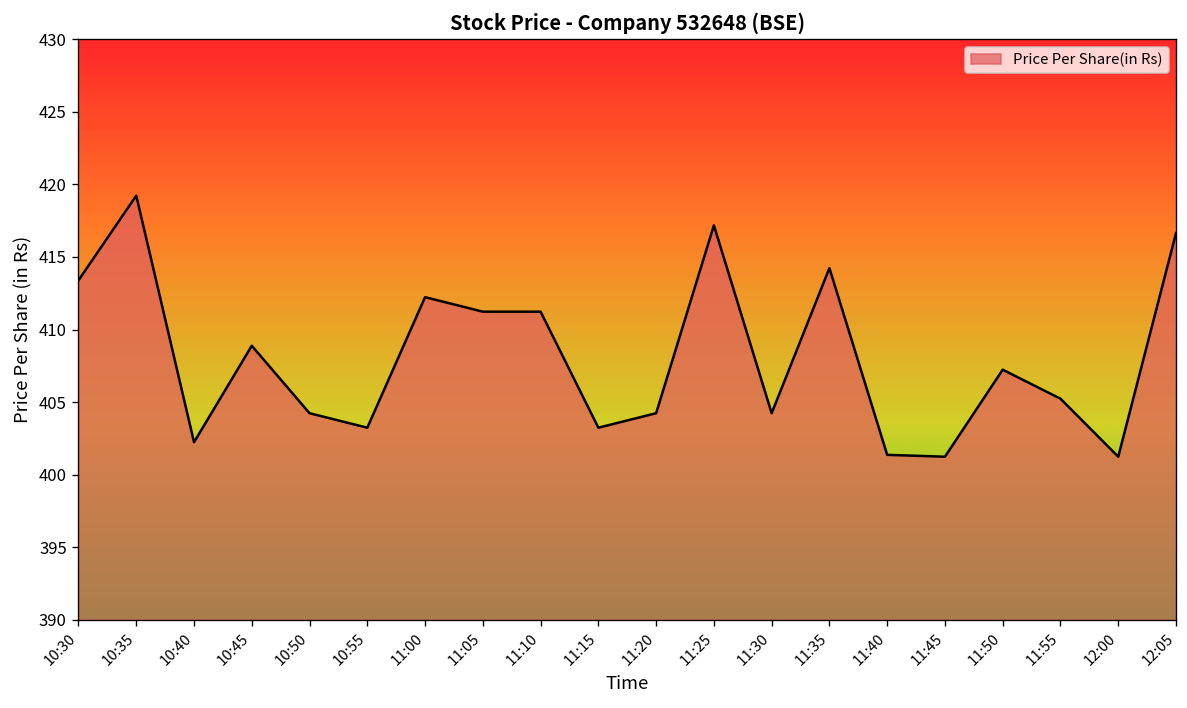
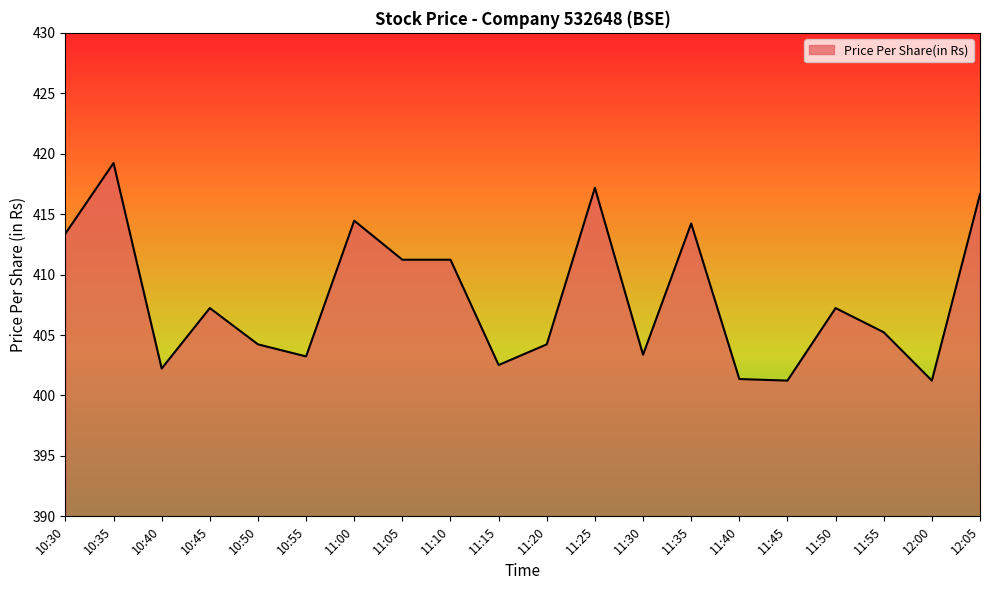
  {
    "10:30": 413.4,
    "10:35": 419.2,
    "10:40": 402.2,
-   "10:45": 408.9,
+   "10:45": 407.2,
    "10:50": 404.2,
    "10:55": 403.2,
-   "11:00": 412.2,
+   "11:00": 414.5,
    "11:05": 411.2,
    "11:10": 411.2,
-   "11:15": 403.2,
+   "11:15": 402.5,
    "11:20": 404.2,
    "11:25": 417.2,
-   "11:30": 404.2,
+   "11:30": 403.4,
    "11:35": 414.2,
    "11:40": 401.4,
    "11:45": 401.2,
    "11:50": 407.2,
    "11:55": 405.2,
    "12:00": 401.2,
    "12:05": 416.6
  }
